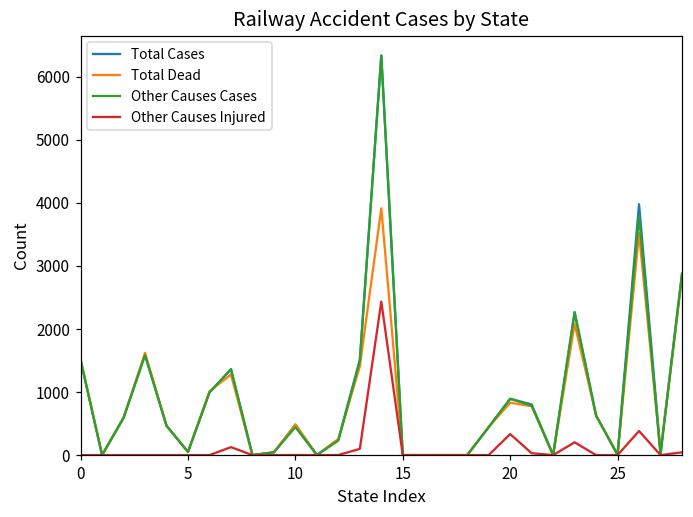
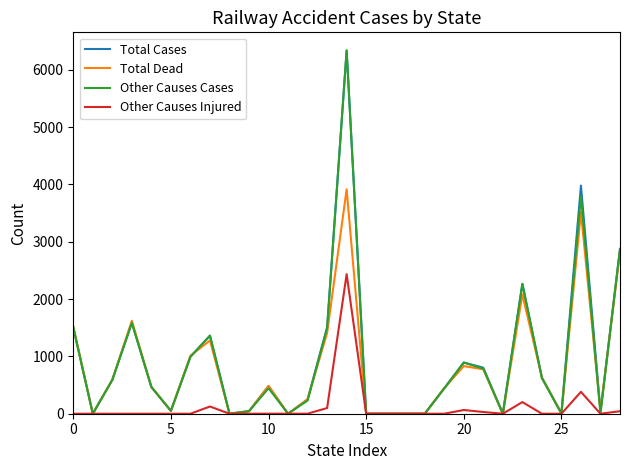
  {
    "Total Dead": {
      "20": 800
    },
    "Other Causes Injured": {
      "0": 0,
      "5": 0,
      "10": 0,
-     "20": 300
+     "20": 100
    }
  }
